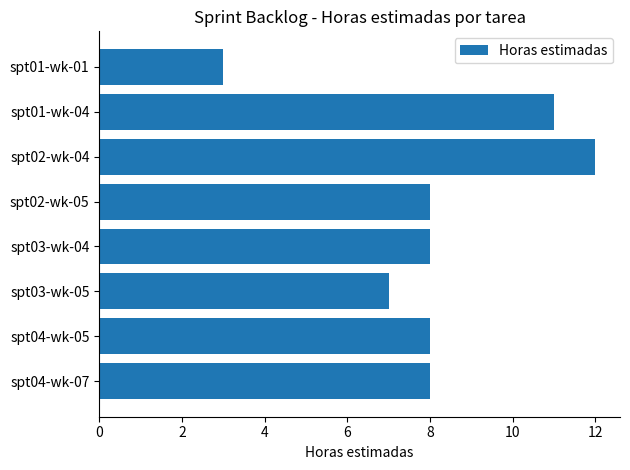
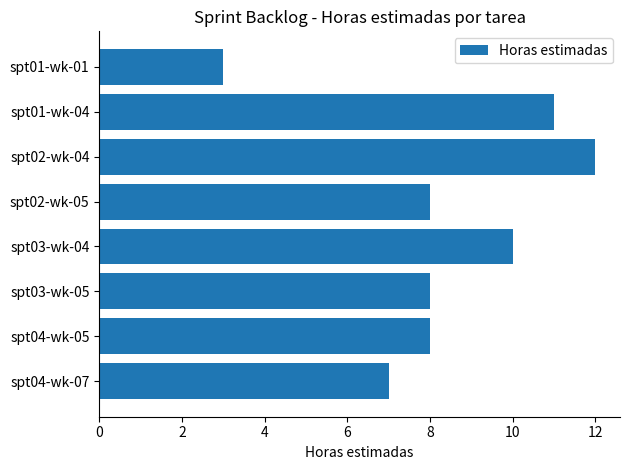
  {
    "spt01-wk-01": 3,
    "spt01-wk-04": 11,
    "spt02-wk-04": 12,
    "spt02-wk-05": 8,
-   "spt03-wk-04": 8,
-   "spt03-wk-05": 7,
+   "spt03-wk-04": 10,
+   "spt03-wk-05": 8,
    "spt04-wk-05": 8,
-   "spt04-wk-07": 8
+   "spt04-wk-07": 7
  }
